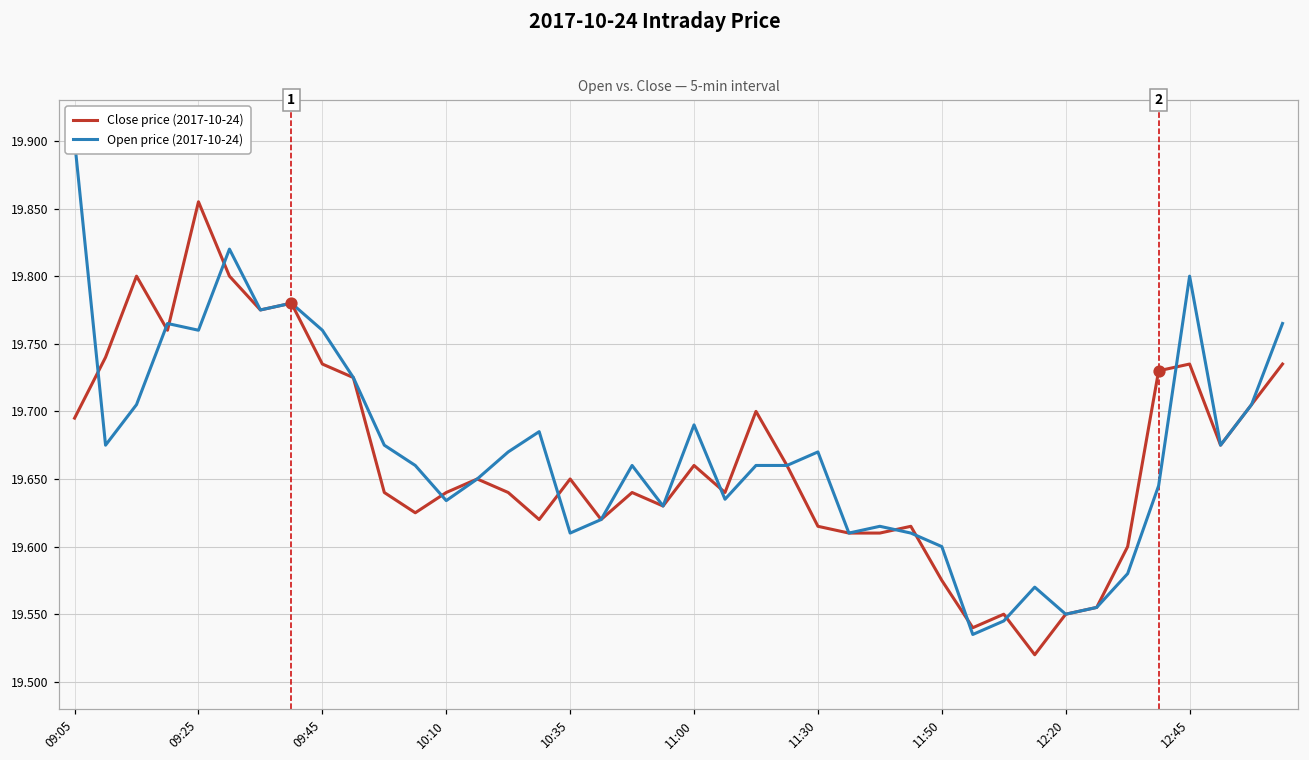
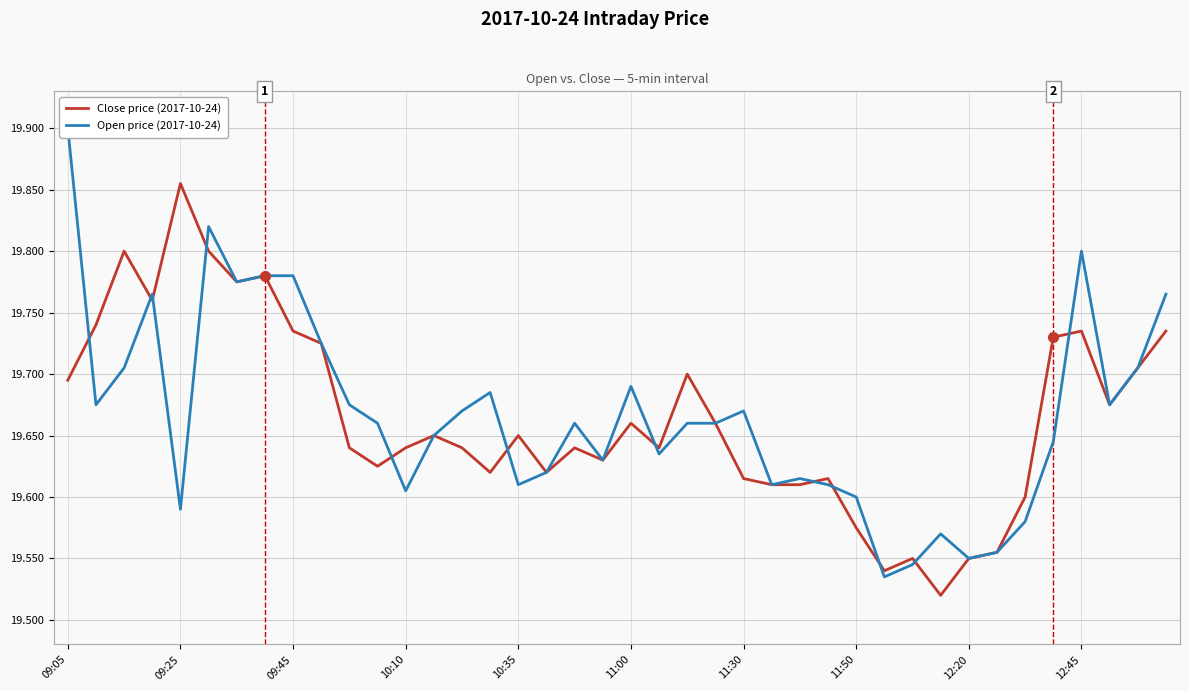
  {
    "Open price (2017-10-24)": {
-     "09:25": 19.76,
-     "09:45": 19.76,
-     "10:10": 19.634,
+     "09:25": 19.59,
+     "09:45": 19.78,
+     "10:10": 19.605,
      "10:35": 19.610,
      "11:00": 19.690,
      "11:30": 19.670,
      "11:50": 19.600,
      "12:45": 19.800
    }
  }
